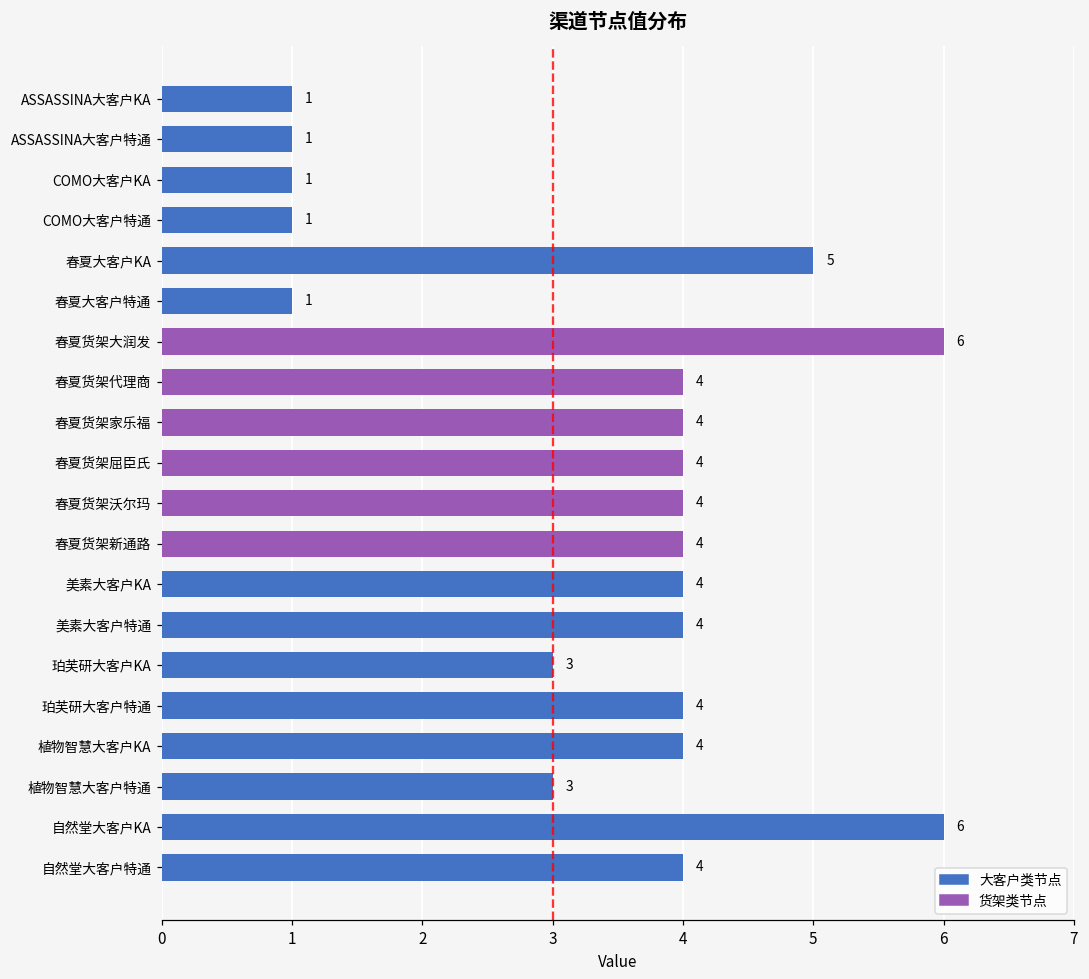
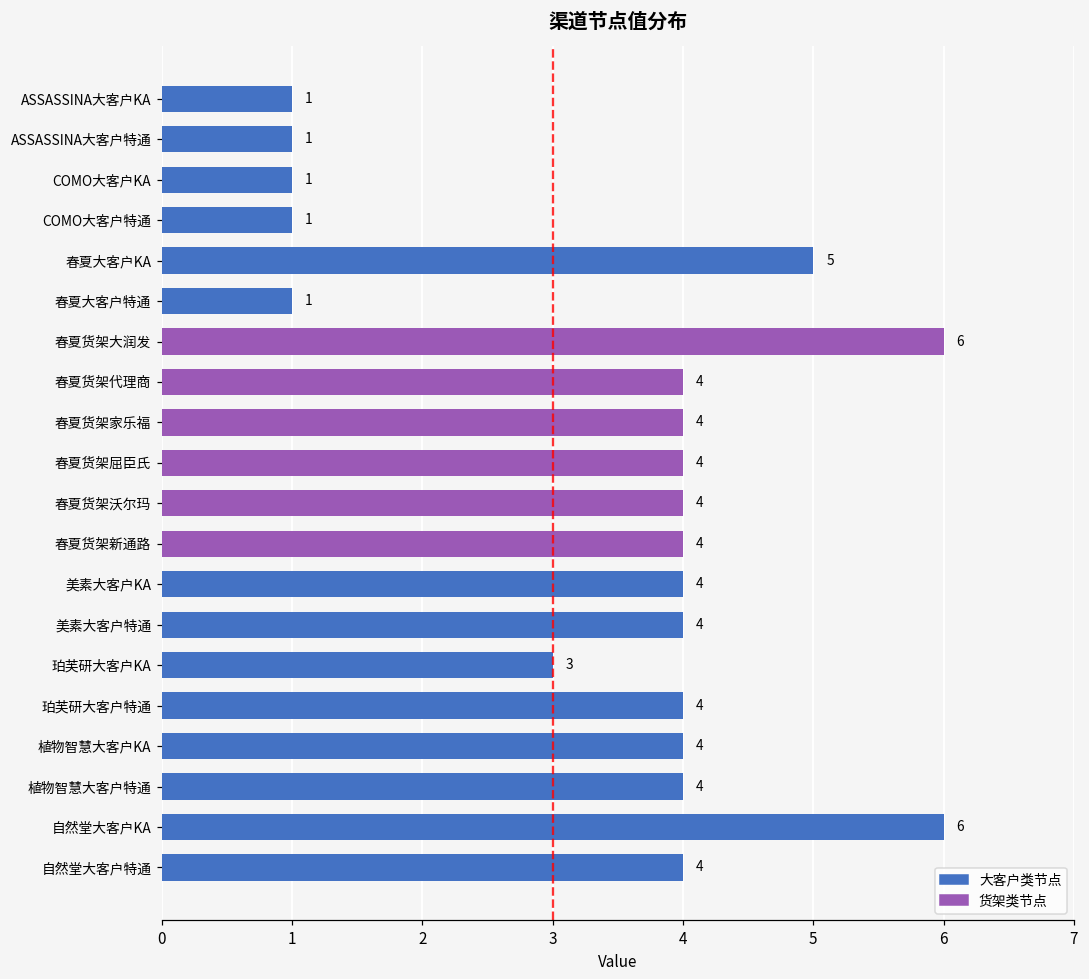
  {
    "ASSASSINA大客户KA": 1,
    "ASSASSINA大客户特通": 1,
    "COMO大客户KA": 1,
    "COMO大客户特通": 1,
    "春夏大客户KA": 5,
    "春夏大客户特通": 1,
    "春夏货架大润发": 6,
    "春夏货架代理商": 4,
    "春夏货架家乐福": 4,
    "春夏货架屈臣氏": 4,
    "春夏货架沃尔玛": 4,
    "春夏货架新通路": 4,
    "美素大客户KA": 4,
    "美素大客户特通": 4,
    "珀芙研大客户KA": 3,
    "珀芙研大客户特通": 4,
    "植物智慧大客户KA": 4,
-   "植物智慧大客户特通": 3,
+   "植物智慧大客户特通": 4,
    "自然堂大客户KA": 6,
    "自然堂大客户特通": 4
  }
